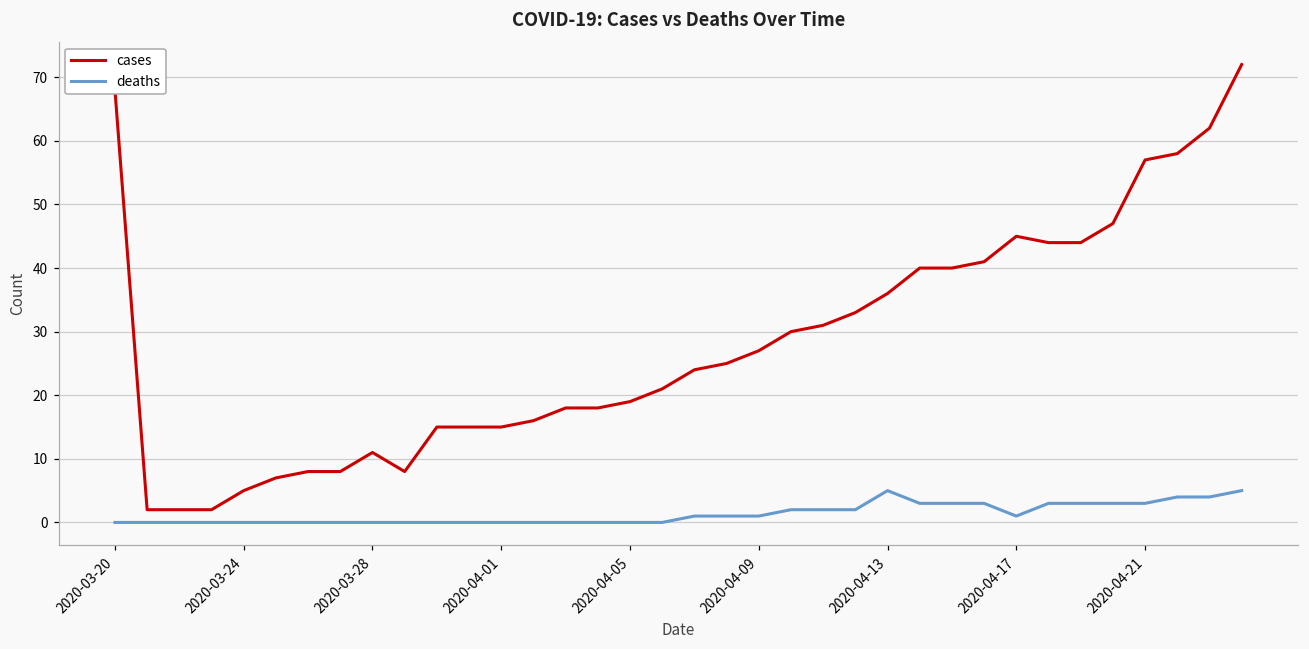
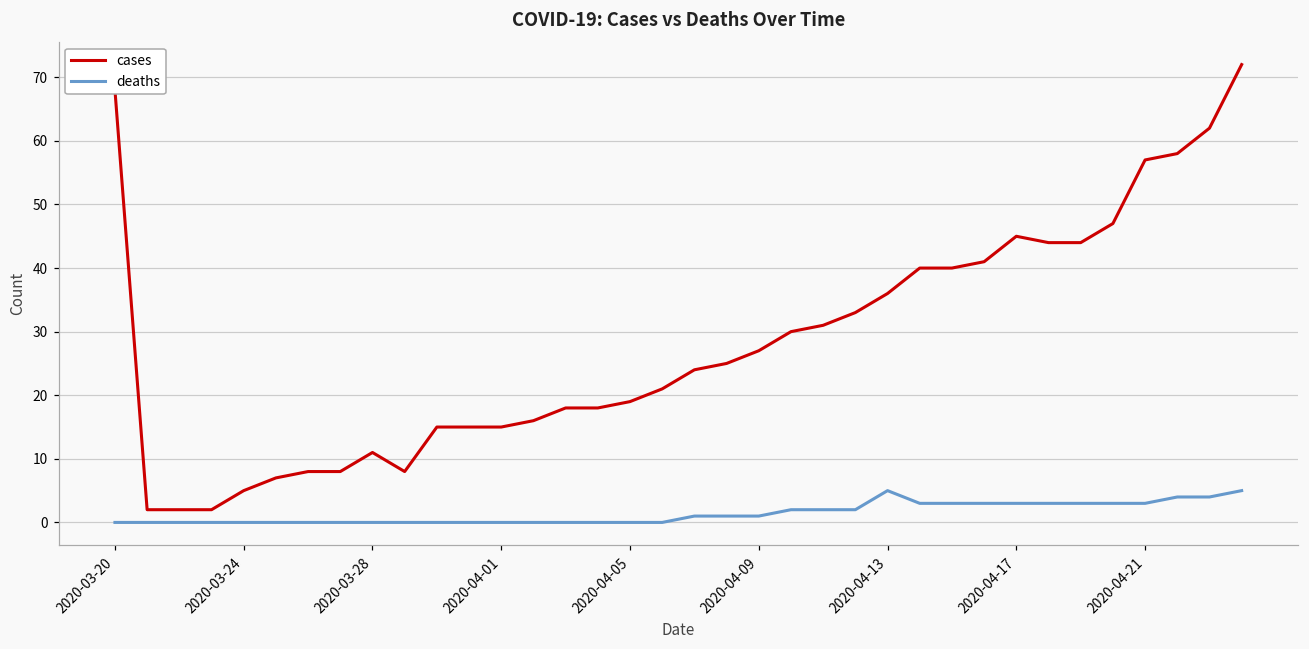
  {
    "cases": {
      "2020-03-24": 5,
      "2020-03-28": 11,
      "2020-04-01": 15,
      "2020-04-05": 19,
      "2020-04-09": 27,
      "2020-04-13": 36,
      "2020-04-17": 45,
      "2020-04-21": 57
    },
    "deaths": {
      "2020-03-20": 0,
      "2020-03-24": 0,
      "2020-03-28": 0,
      "2020-04-01": 0,
      "2020-04-05": 0,
      "2020-04-09": 1,
      "2020-04-13": 5,
-     "2020-04-17": 1,
+     "2020-04-17": 3,
      "2020-04-21": 3
    }
  }
